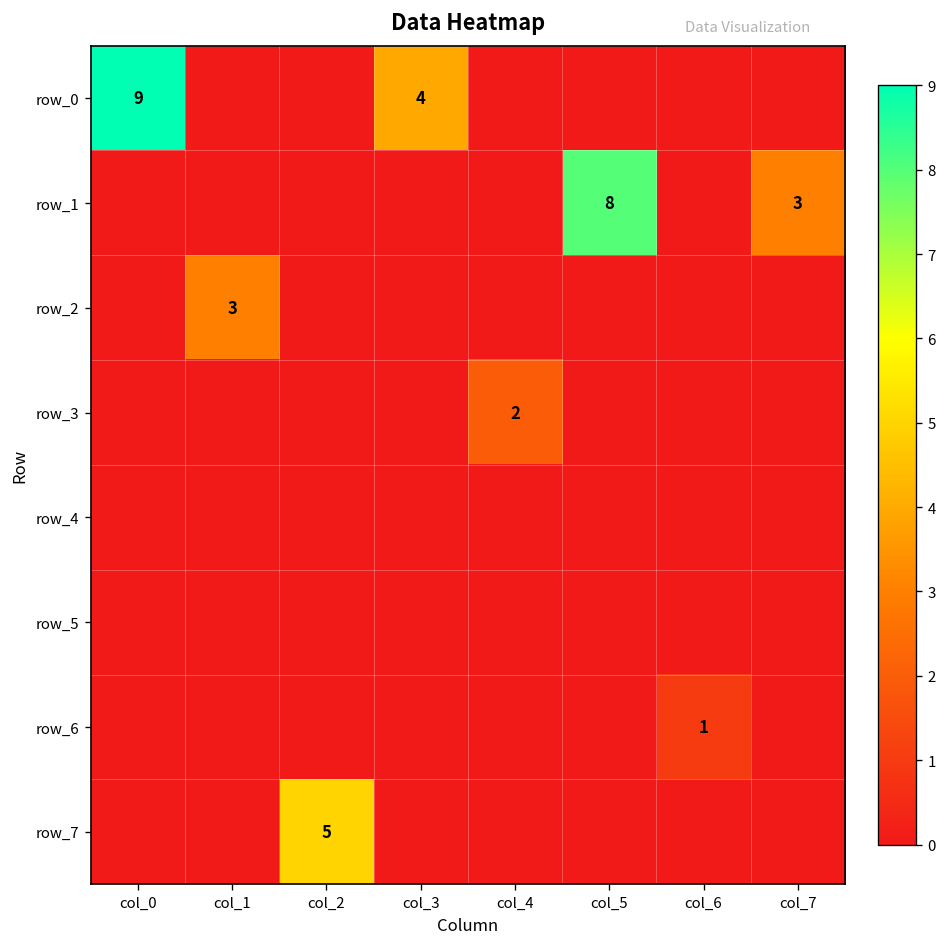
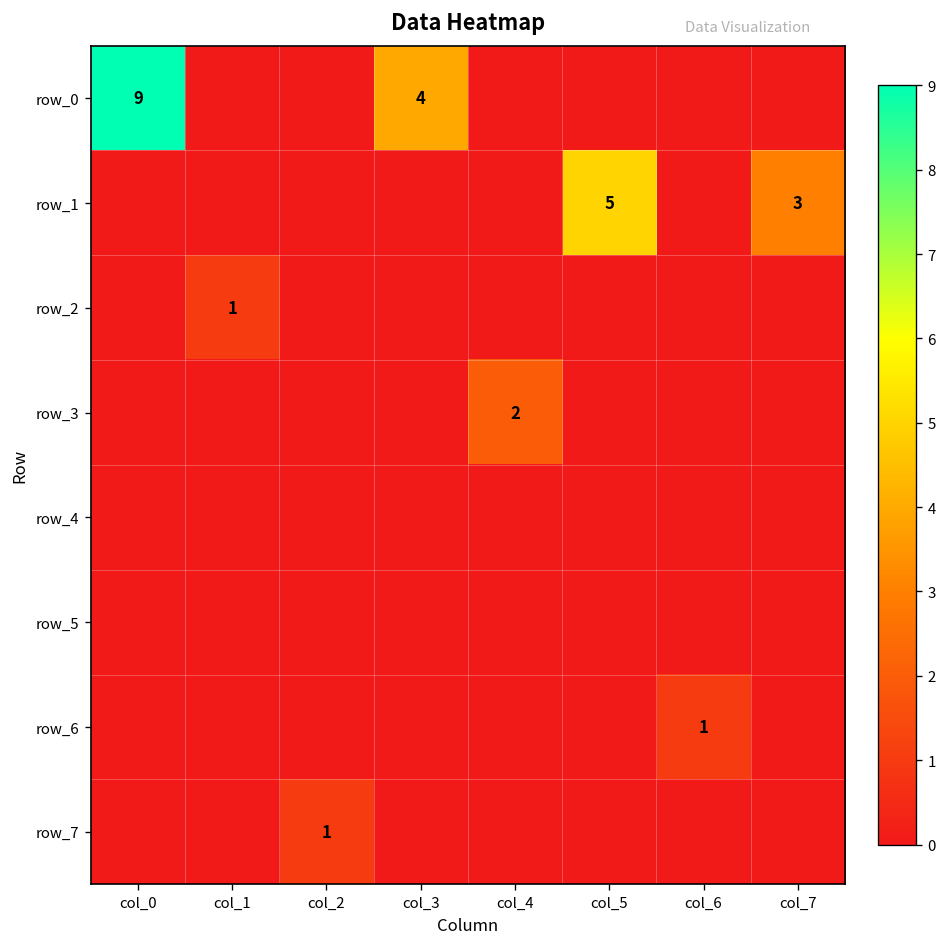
  {
    "row_0": {
      "col_0": 9,
      "col_3": 4
    },
    "row_1": {
-     "col_5": 8,
+     "col_5": 5,
      "col_7": 3
    },
    "row_2": {
-     "col_1": 3
+     "col_1": 1
    },
    "row_3": {
      "col_4": 2
    },
    "row_6": {
      "col_6": 1
    },
    "row_7": {
-     "col_2": 5
+     "col_2": 1
    }
  }
